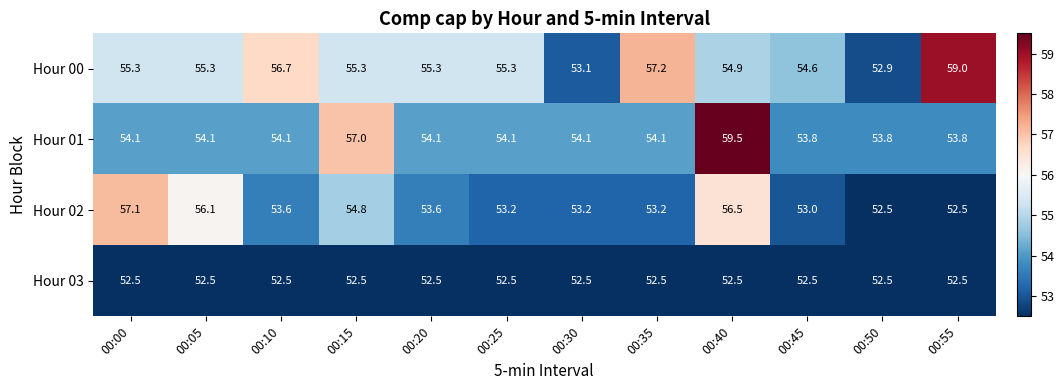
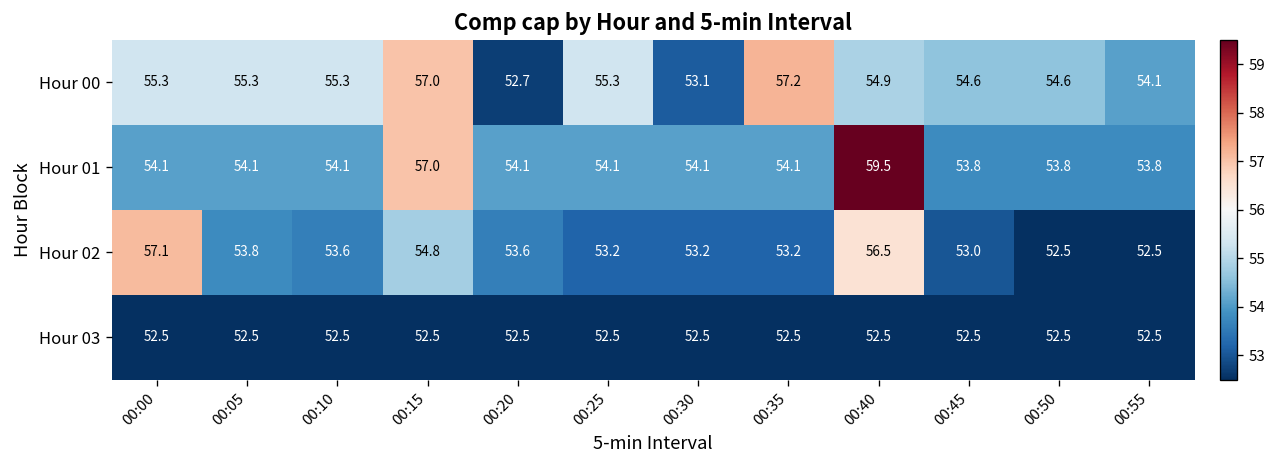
  {
    "Hour 00": {
      "00:00": 55.3,
      "00:05": 55.3,
-     "00:10": 56.7,
-     "00:15": 55.3,
-     "00:20": 55.3,
+     "00:10": 55.3,
+     "00:15": 57.0,
+     "00:20": 52.7,
      "00:25": 55.3,
      "00:30": 53.1,
      "00:35": 57.2,
      "00:40": 54.9,
      "00:45": 54.6,
-     "00:50": 52.9,
-     "00:55": 59.0
+     "00:50": 54.6,
+     "00:55": 54.1
    },
    "Hour 01": {
      "00:00": 54.1,
      "00:05": 54.1,
      "00:10": 54.1,
      "00:15": 57.0,
      "00:20": 54.1,
      "00:25": 54.1,
      "00:30": 54.1,
      "00:35": 54.1,
      "00:40": 59.5,
      "00:45": 53.8,
      "00:50": 53.8,
      "00:55": 53.8
    },
    "Hour 02": {
      "00:00": 57.1,
-     "00:05": 56.1,
+     "00:05": 53.8,
      "00:10": 53.6,
      "00:15": 54.8,
      "00:20": 53.6,
      "00:25": 53.2,
      "00:30": 53.2,
      "00:35": 53.2,
      "00:40": 56.5,
      "00:45": 53.0,
      "00:50": 52.5,
      "00:55": 52.5
    },
    "Hour 03": {
      "00:00": 52.5,
      "00:05": 52.5,
      "00:10": 52.5,
      "00:15": 52.5,
      "00:20": 52.5,
      "00:25": 52.5,
      "00:30": 52.5,
      "00:35": 52.5,
      "00:40": 52.5,
      "00:45": 52.5,
      "00:50": 52.5,
      "00:55": 52.5
    }
  }
